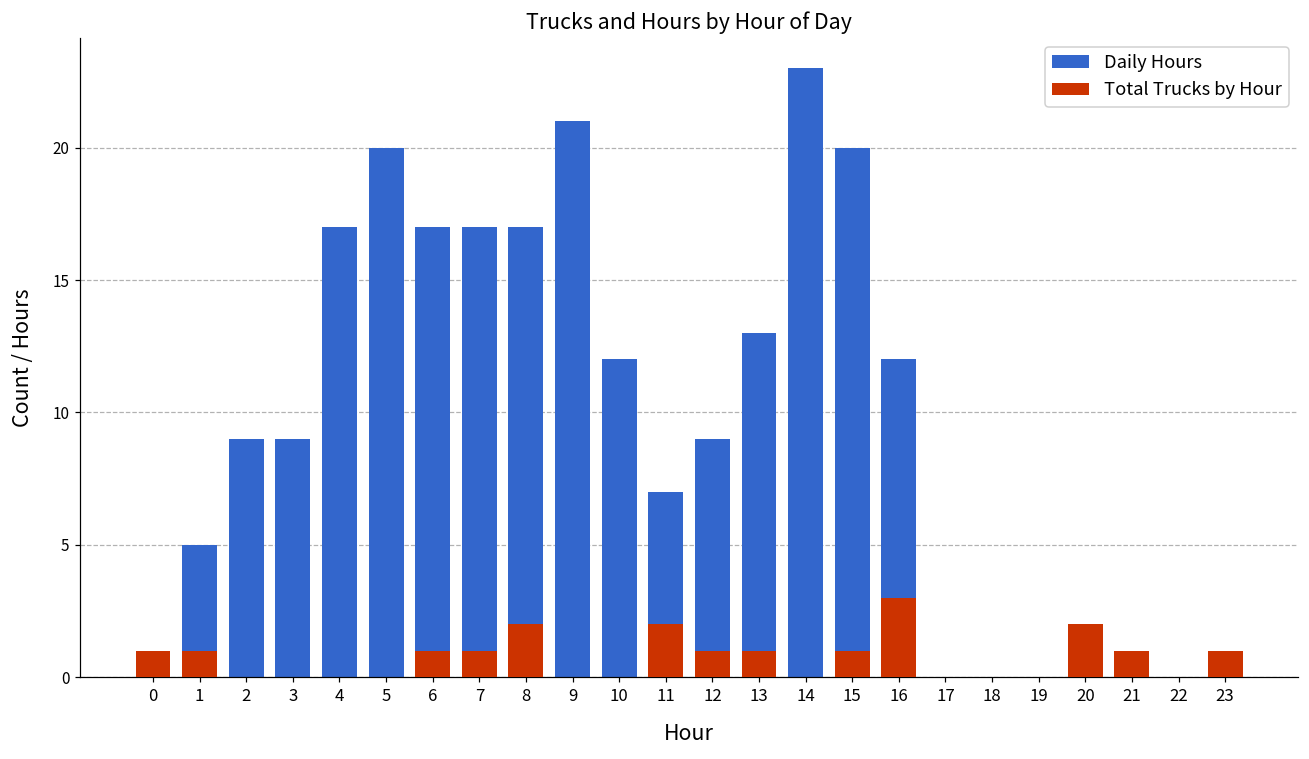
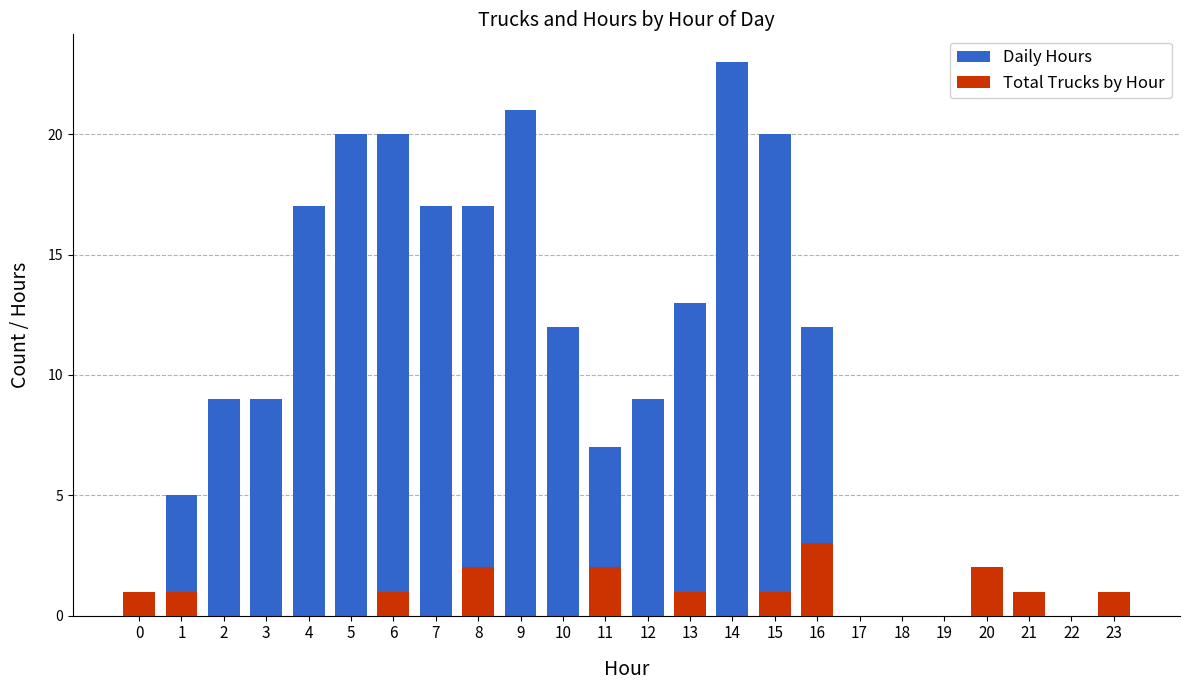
  {
    "Daily Hours": {
      "0": 0,
      "1": 5,
      "2": 9,
      "3": 9,
      "4": 17,
      "5": 20,
-     "6": 17,
+     "6": 20,
      "7": 17,
      "8": 17,
      "9": 21,
      "10": 12,
      "11": 7,
      "12": 9,
      "13": 13,
      "14": 23,
      "15": 20,
      "16": 12,
      "17": 0,
      "18": 0,
      "19": 0,
      "20": 0,
      "21": 0,
      "22": 0,
      "23": 0
    },
    "Total Trucks by Hour": {
      "0": 1,
      "2": 0,
      "3": 0,
      "4": 0,
      "5": 0,
-     "7": 1,
+     "7": 0,
      "9": 0,
      "10": 0,
-     "12": 1,
+     "12": 0,
      "14": 0,
      "17": 0,
      "18": 0,
      "19": 0,
      "20": 2,
      "21": 1,
      "22": 0,
      "23": 1
    }
  }
